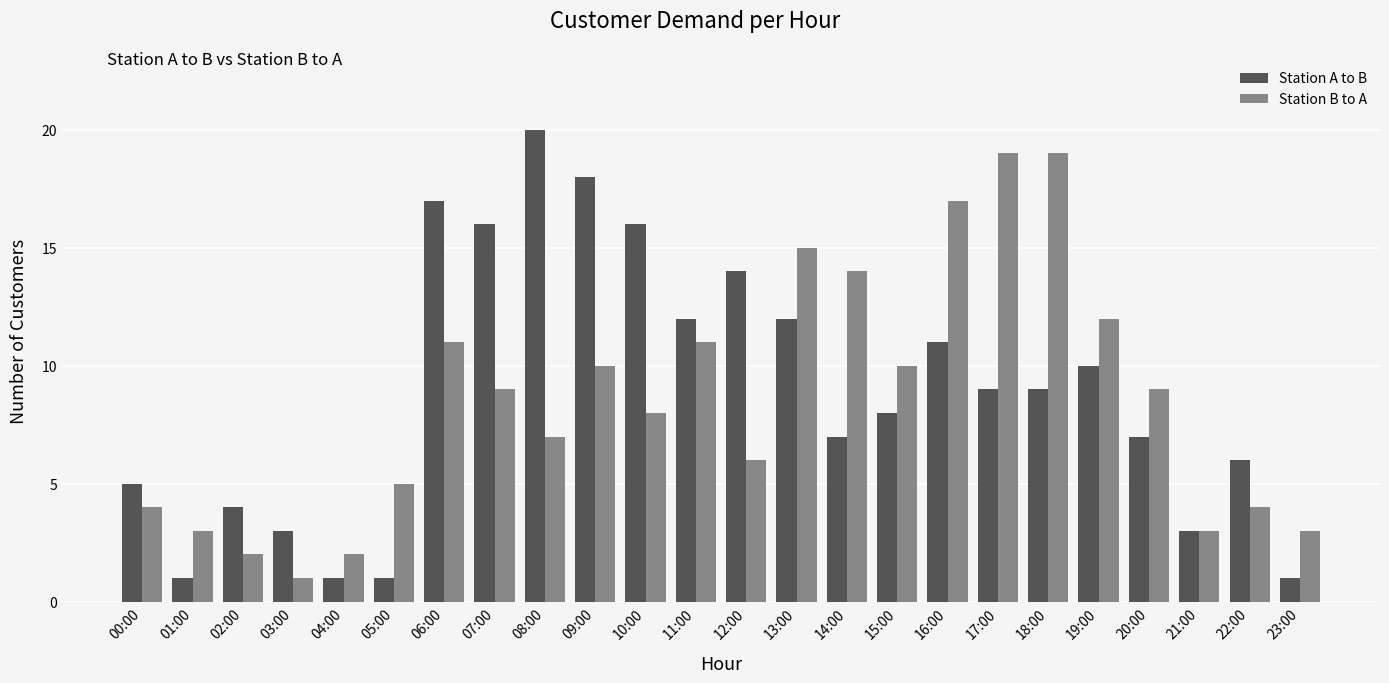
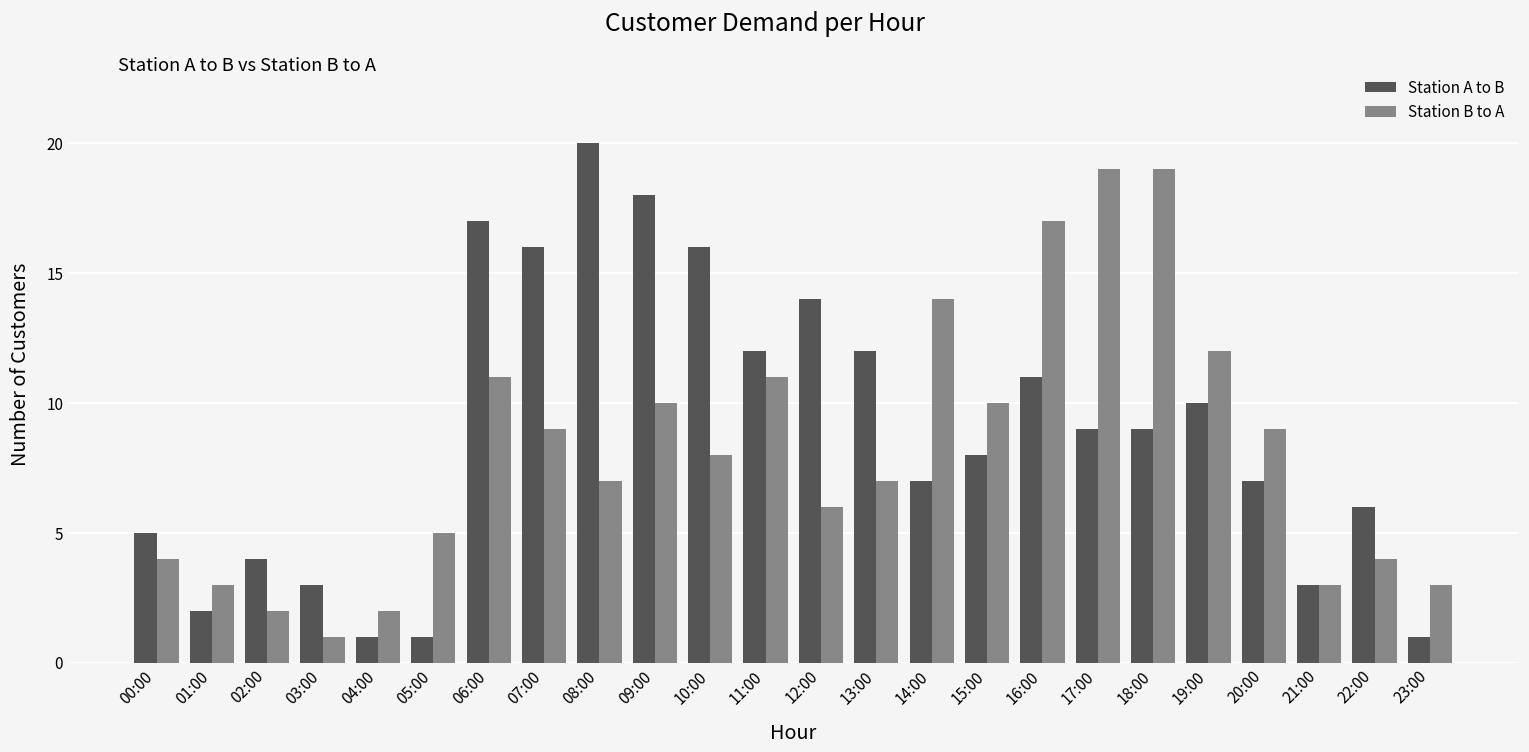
  {
    "Station A to B": {
      "00:00": 5,
-     "01:00": 1,
+     "01:00": 2,
      "02:00": 4,
      "03:00": 3,
      "04:00": 1,
      "05:00": 1,
      "06:00": 17,
      "07:00": 16,
      "08:00": 20,
      "09:00": 18,
      "10:00": 16,
      "11:00": 12,
      "12:00": 14,
      "13:00": 12,
      "14:00": 7,
      "15:00": 8,
      "16:00": 11,
      "17:00": 9,
      "18:00": 9,
      "19:00": 10,
      "20:00": 7,
      "21:00": 3,
      "22:00": 6,
      "23:00": 1
    },
    "Station B to A": {
      "00:00": 4,
      "01:00": 3,
      "02:00": 2,
      "03:00": 1,
      "04:00": 2,
      "05:00": 5,
      "06:00": 11,
      "07:00": 9,
      "08:00": 7,
      "09:00": 10,
      "10:00": 8,
      "11:00": 11,
      "12:00": 6,
-     "13:00": 15,
+     "13:00": 7,
      "14:00": 14,
      "15:00": 10,
      "16:00": 17,
      "17:00": 19,
      "18:00": 19,
      "19:00": 12,
      "20:00": 9,
      "21:00": 3,
      "22:00": 4,
      "23:00": 3
    }
  }
